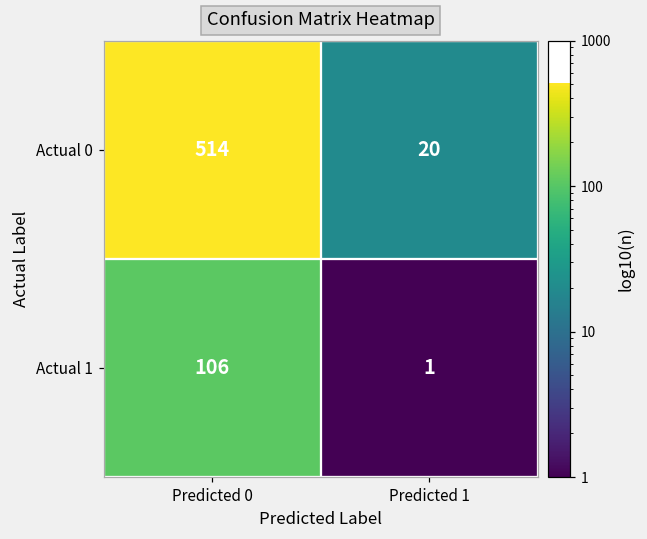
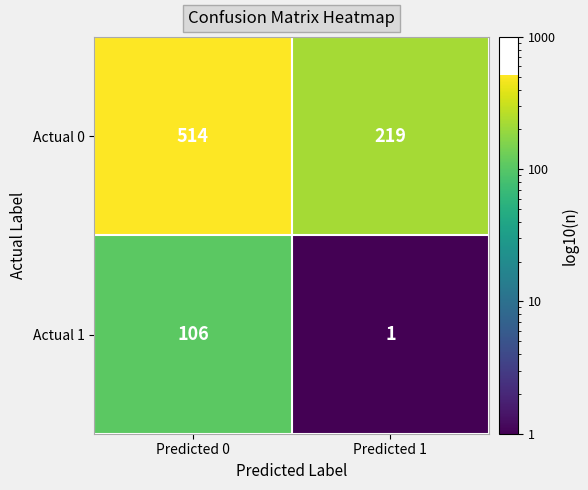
  {
    "Actual 0": {
      "Predicted 0": 514,
-     "Predicted 1": 20
+     "Predicted 1": 219
    },
    "Actual 1": {
      "Predicted 0": 106,
      "Predicted 1": 1
    }
  }
